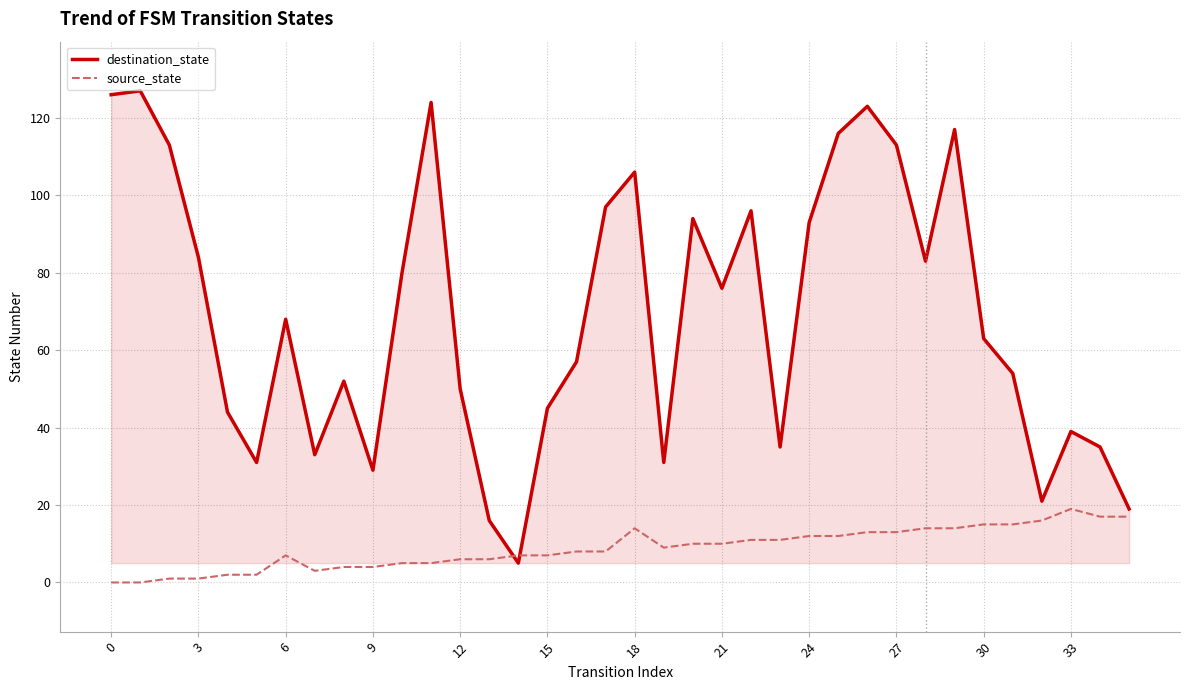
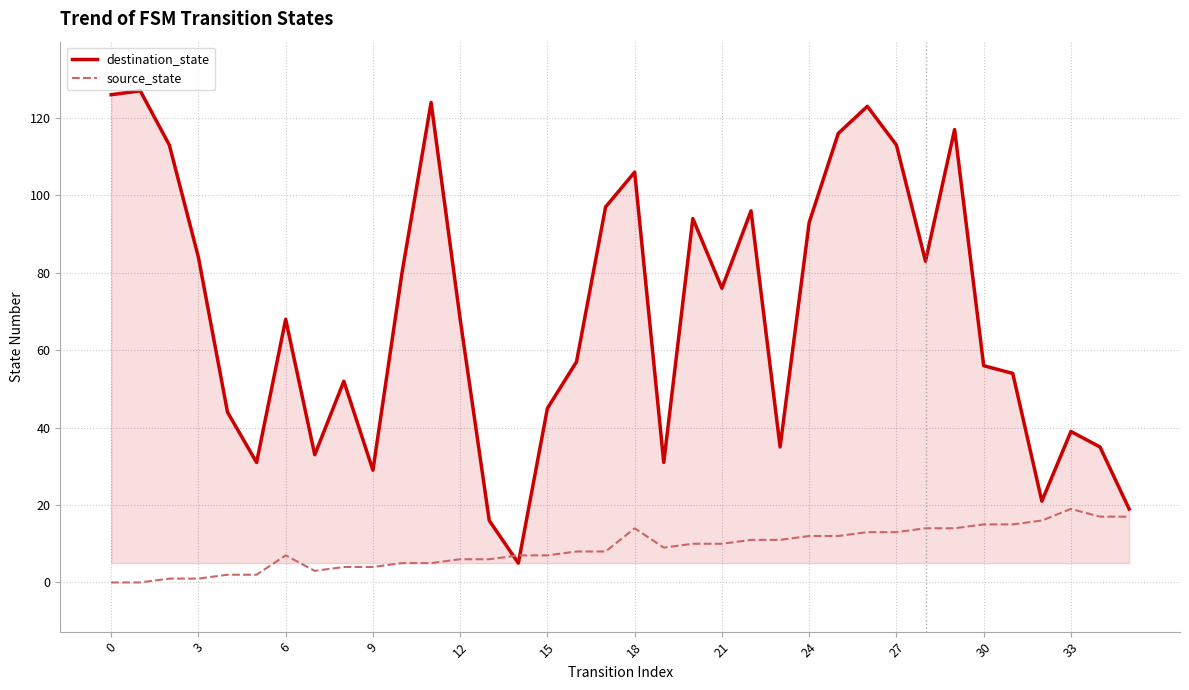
  {
    "destination_state": {
      "0": 126,
      "3": 84,
      "6": 68,
      "9": 29,
-     "12": 50,
+     "12": 68,
      "15": 45,
      "18": 106,
      "21": 76,
      "24": 93,
      "27": 113,
-     "30": 63,
+     "30": 56,
      "33": 39
    },
    "source_state": {
      "0": 0,
      "3": 1,
      "6": 7,
      "9": 4,
      "12": 6,
      "15": 7,
      "18": 14,
      "21": 10,
      "24": 12,
      "27": 13,
      "30": 15,
      "33": 19
    }
  }
